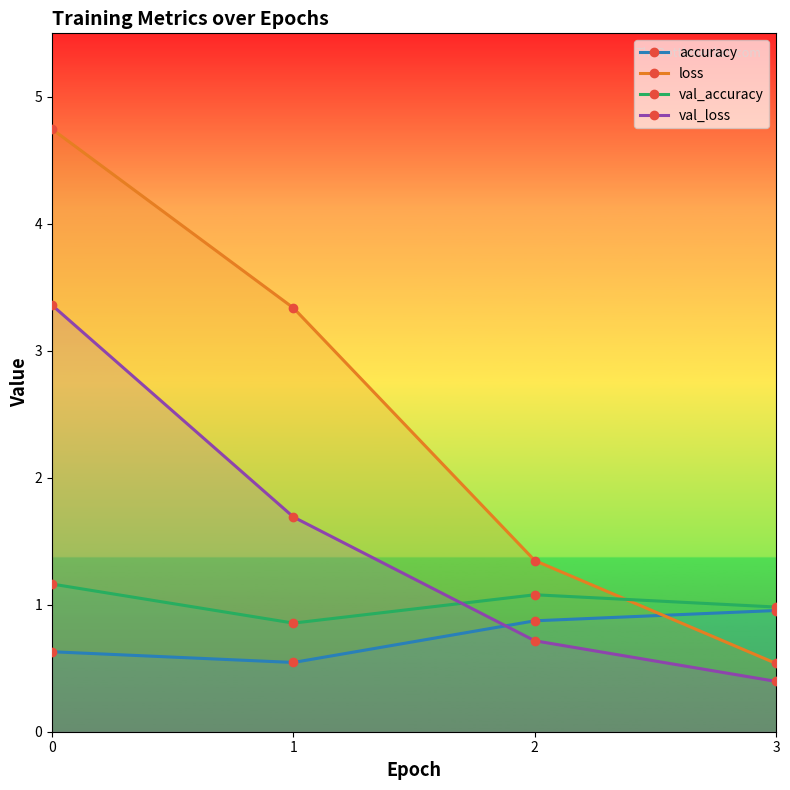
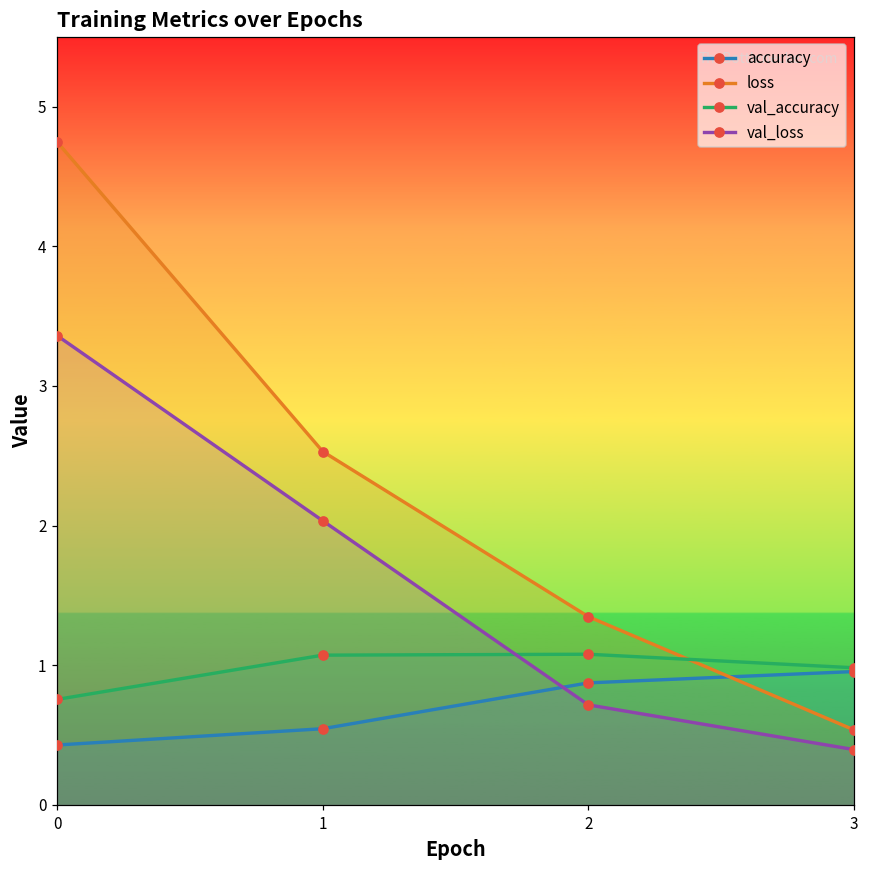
  {
    "accuracy": {
-     "0": 0.63,
+     "0": 0.43,
      "1": 0.55,
      "2": 0.87,
      "3": 0.95
    },
    "loss": {
      "0": 4.75,
-     "1": 3.34,
+     "1": 2.53,
      "2": 1.35,
      "3": 0.54
    },
    "val_accuracy": {
-     "0": 1.16,
-     "1": 0.86,
+     "0": 0.76,
+     "1": 1.07,
      "2": 1.08,
      "3": 0.98
    },
    "val_loss": {
      "0": 3.36,
-     "1": 1.69,
+     "1": 2.03,
      "2": 0.72,
      "3": 0.40
    }
  }
